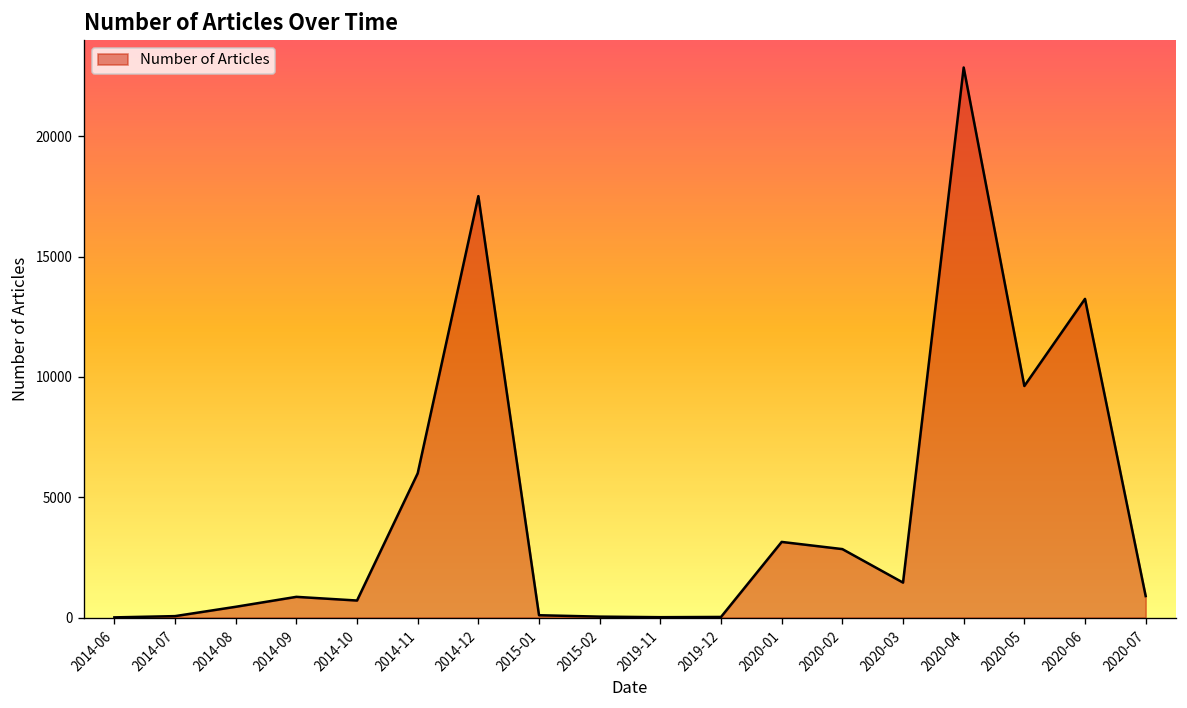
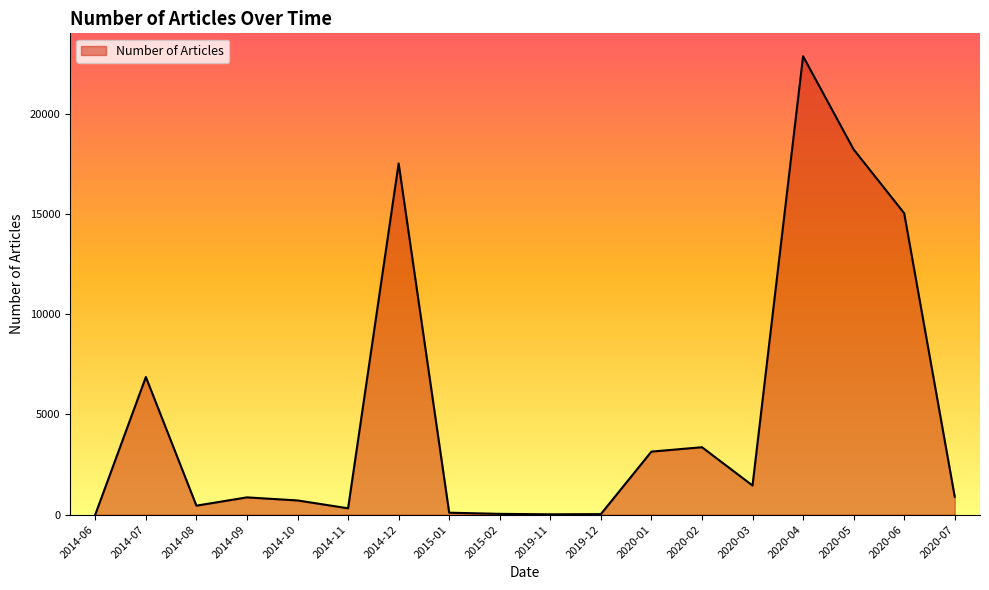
  {
    "2014-06": 0,
-   "2014-07": 100,
+   "2014-07": 6900,
    "2014-08": 400,
    "2014-09": 900,
    "2014-10": 700,
-   "2014-11": 6000,
+   "2014-11": 300,
    "2014-12": 17500,
    "2015-01": 100,
    "2015-02": 0,
    "2019-11": 0,
    "2019-12": 0,
    "2020-01": 3100,
-   "2020-02": 2800,
+   "2020-02": 3400,
    "2020-03": 1500,
    "2020-04": 22900,
-   "2020-05": 9600,
-   "2020-06": 13200,
+   "2020-05": 18200,
+   "2020-06": 15000,
    "2020-07": 900
  }
